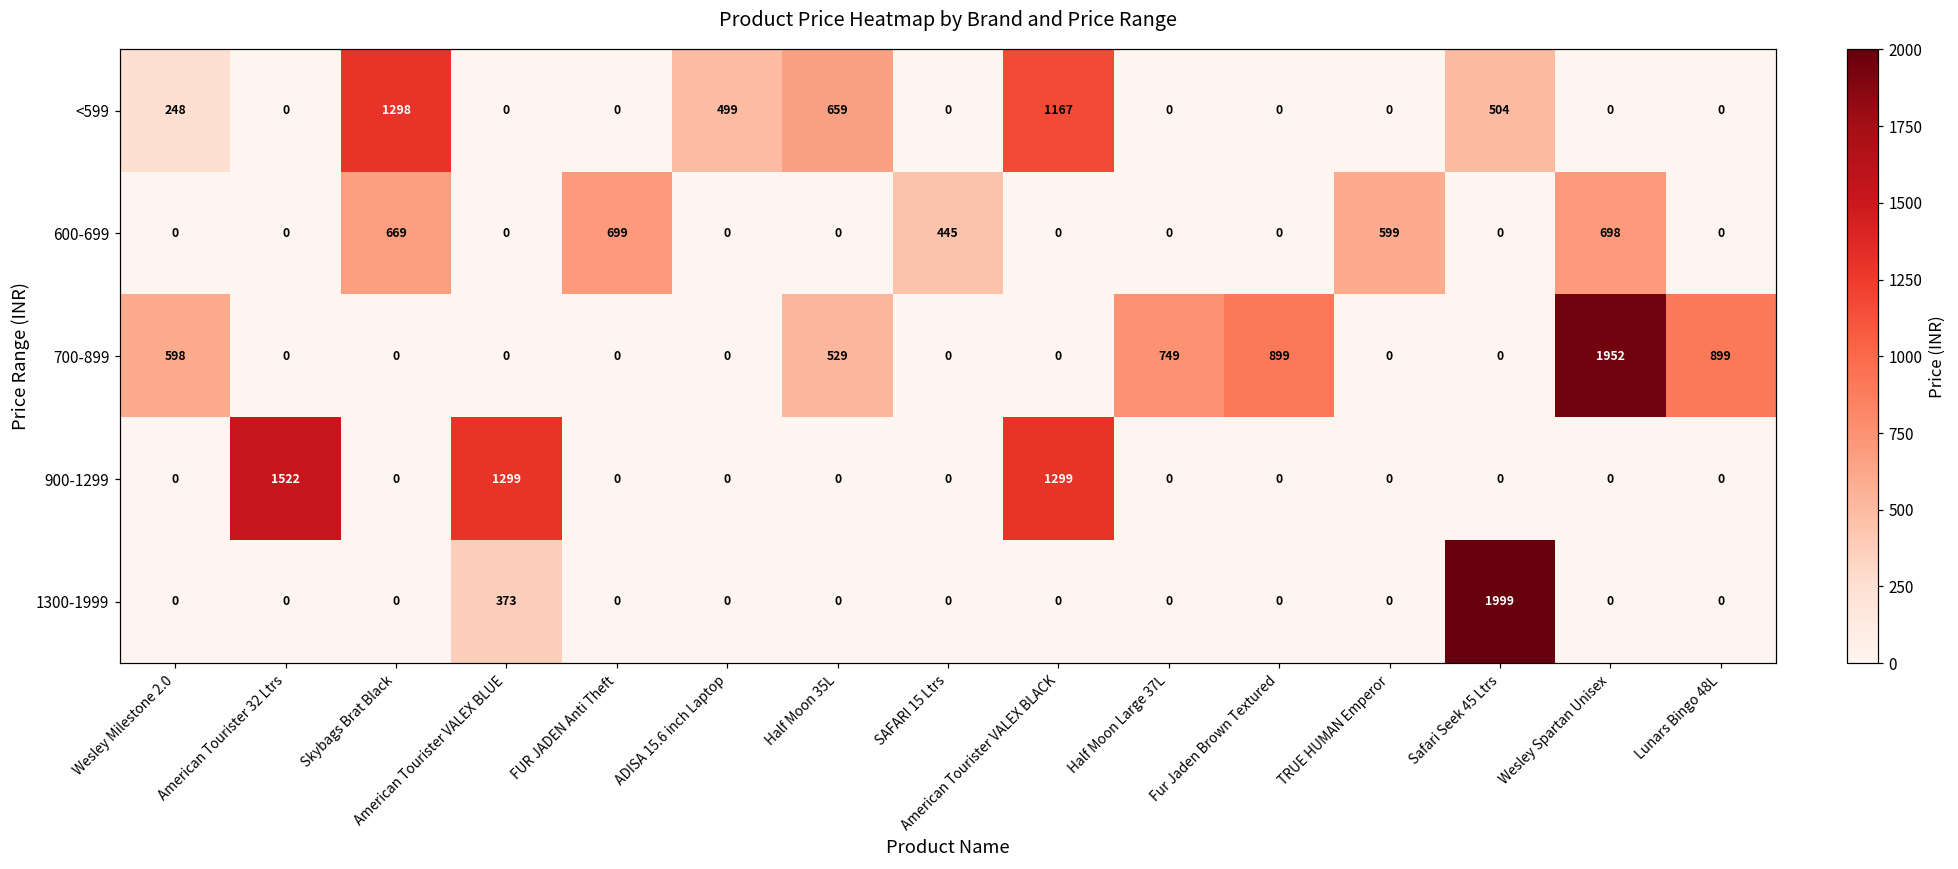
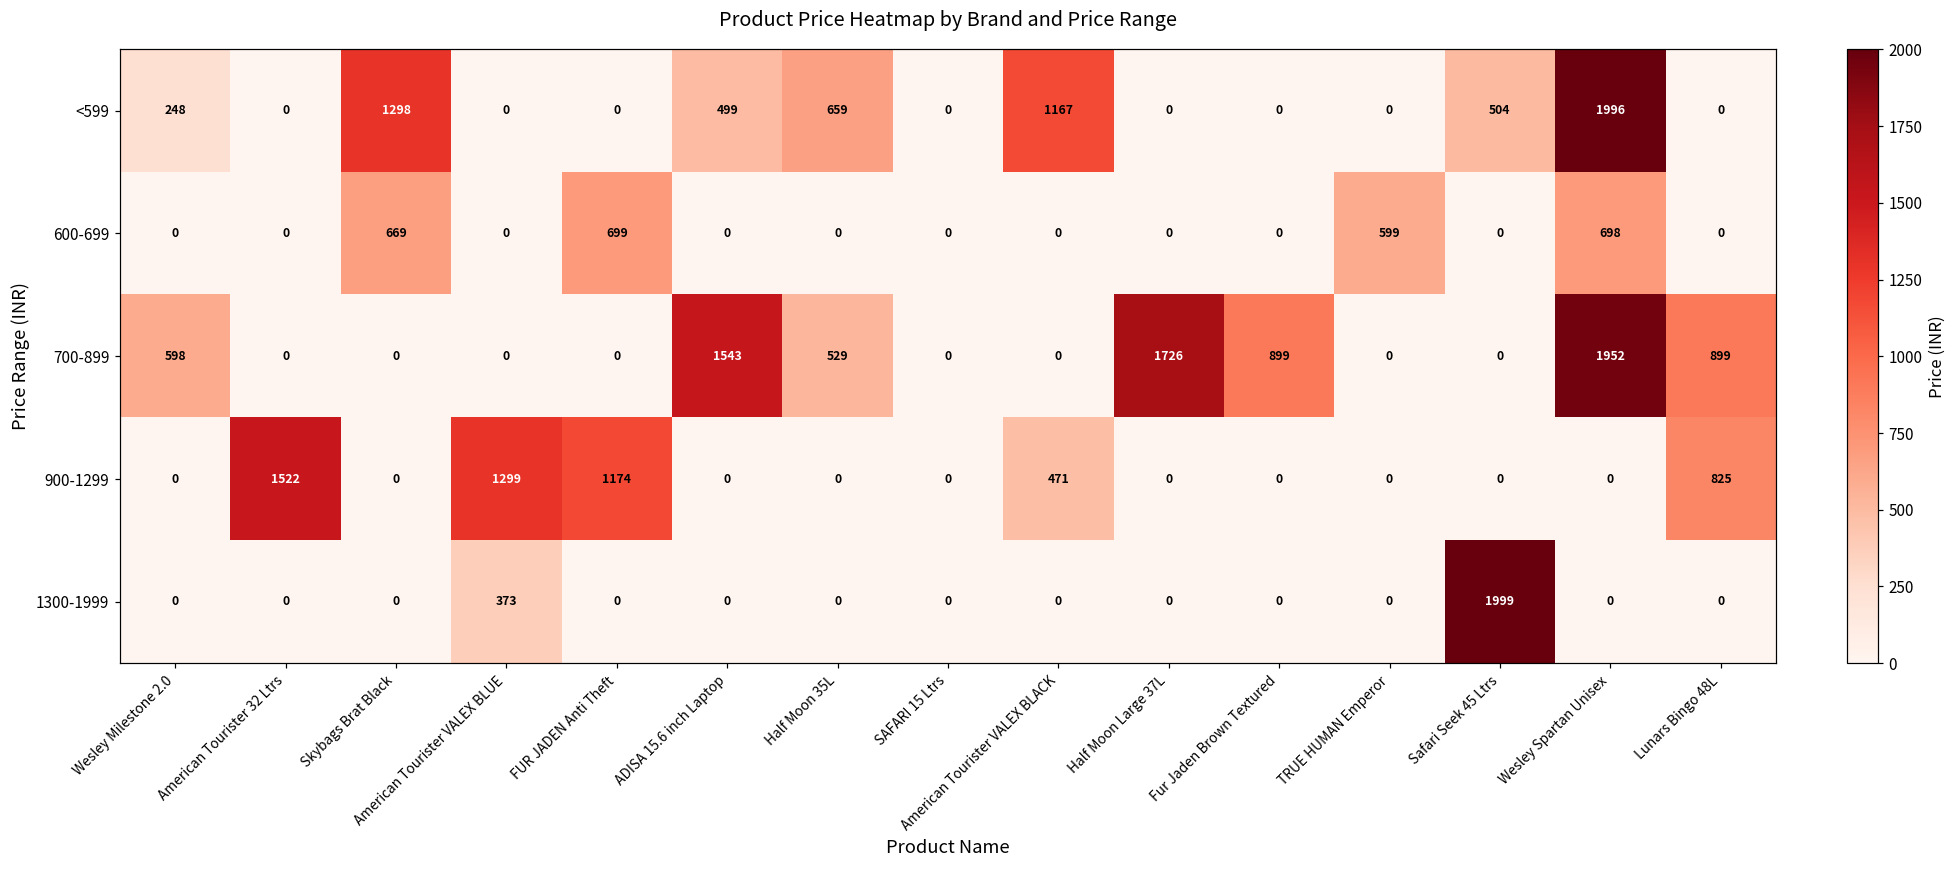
  {
    "<599": {
      "Wesley Milestone 2.0": 248,
      "American Tourister 32 Ltrs": 0,
      "Skybags Brat Black": 1298,
      "American Tourister VALEX BLUE": 0,
      "FUR JADEN Anti Theft": 0,
      "ADISA 15.6 inch Laptop": 499,
      "Half Moon 35L": 659,
      "SAFARI 15 Ltrs": 0,
      "American Tourister VALEX BLACK": 1167,
      "Half Moon Large 37L": 0,
      "Fur Jaden Brown Textured": 0,
      "TRUE HUMAN Emperor": 0,
      "Safari Seek 45 Ltrs": 504,
-     "Wesley Spartan Unisex": 0,
+     "Wesley Spartan Unisex": 1996,
      "Lunars Bingo 48L": 0
    },
    "600-699": {
      "Wesley Milestone 2.0": 0,
      "American Tourister 32 Ltrs": 0,
      "Skybags Brat Black": 669,
      "American Tourister VALEX BLUE": 0,
      "FUR JADEN Anti Theft": 699,
      "ADISA 15.6 inch Laptop": 0,
      "Half Moon 35L": 0,
-     "SAFARI 15 Ltrs": 445,
+     "SAFARI 15 Ltrs": 0,
      "American Tourister VALEX BLACK": 0,
      "Half Moon Large 37L": 0,
      "Fur Jaden Brown Textured": 0,
      "TRUE HUMAN Emperor": 599,
      "Safari Seek 45 Ltrs": 0,
      "Wesley Spartan Unisex": 698,
      "Lunars Bingo 48L": 0
    },
    "700-899": {
      "Wesley Milestone 2.0": 598,
      "American Tourister 32 Ltrs": 0,
      "Skybags Brat Black": 0,
      "American Tourister VALEX BLUE": 0,
      "FUR JADEN Anti Theft": 0,
-     "ADISA 15.6 inch Laptop": 0,
+     "ADISA 15.6 inch Laptop": 1543,
      "Half Moon 35L": 529,
      "SAFARI 15 Ltrs": 0,
      "American Tourister VALEX BLACK": 0,
-     "Half Moon Large 37L": 749,
+     "Half Moon Large 37L": 1726,
      "Fur Jaden Brown Textured": 899,
      "TRUE HUMAN Emperor": 0,
      "Safari Seek 45 Ltrs": 0,
      "Wesley Spartan Unisex": 1952,
      "Lunars Bingo 48L": 899
    },
    "900-1299": {
      "Wesley Milestone 2.0": 0,
      "American Tourister 32 Ltrs": 1522,
      "Skybags Brat Black": 0,
      "American Tourister VALEX BLUE": 1299,
-     "FUR JADEN Anti Theft": 0,
+     "FUR JADEN Anti Theft": 1174,
      "ADISA 15.6 inch Laptop": 0,
      "Half Moon 35L": 0,
      "SAFARI 15 Ltrs": 0,
-     "American Tourister VALEX BLACK": 1299,
+     "American Tourister VALEX BLACK": 471,
      "Half Moon Large 37L": 0,
      "Fur Jaden Brown Textured": 0,
      "TRUE HUMAN Emperor": 0,
      "Safari Seek 45 Ltrs": 0,
      "Wesley Spartan Unisex": 0,
-     "Lunars Bingo 48L": 0
+     "Lunars Bingo 48L": 825
    },
    "1300-1999": {
      "Wesley Milestone 2.0": 0,
      "American Tourister 32 Ltrs": 0,
      "Skybags Brat Black": 0,
      "American Tourister VALEX BLUE": 373,
      "FUR JADEN Anti Theft": 0,
      "ADISA 15.6 inch Laptop": 0,
      "Half Moon 35L": 0,
      "SAFARI 15 Ltrs": 0,
      "American Tourister VALEX BLACK": 0,
      "Half Moon Large 37L": 0,
      "Fur Jaden Brown Textured": 0,
      "TRUE HUMAN Emperor": 0,
      "Safari Seek 45 Ltrs": 1999,
      "Wesley Spartan Unisex": 0,
      "Lunars Bingo 48L": 0
    }
  }
